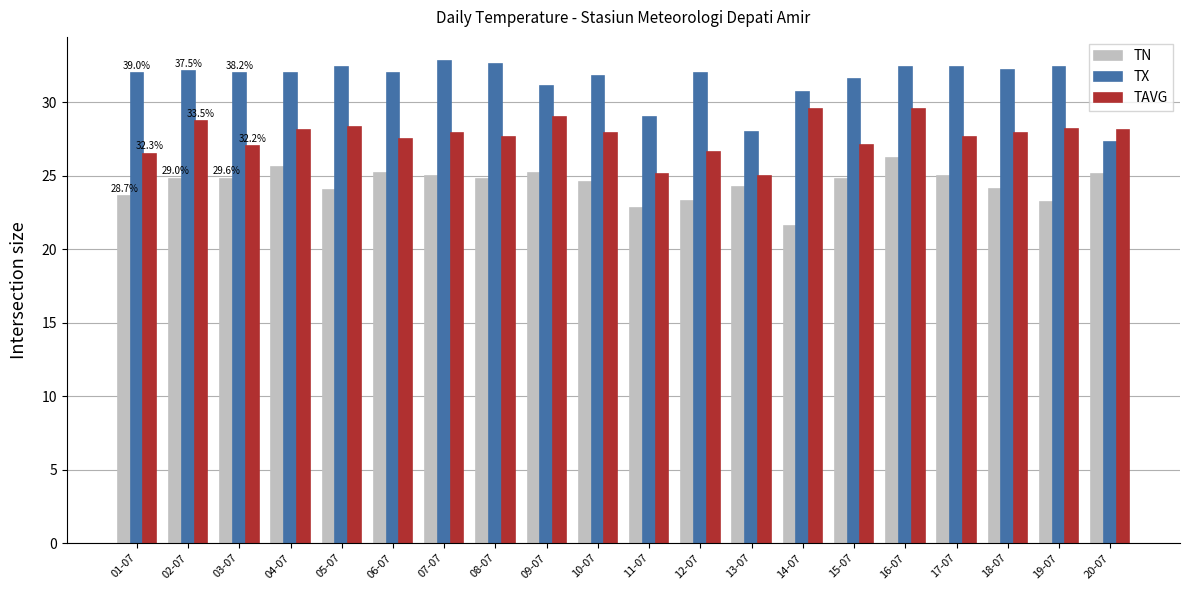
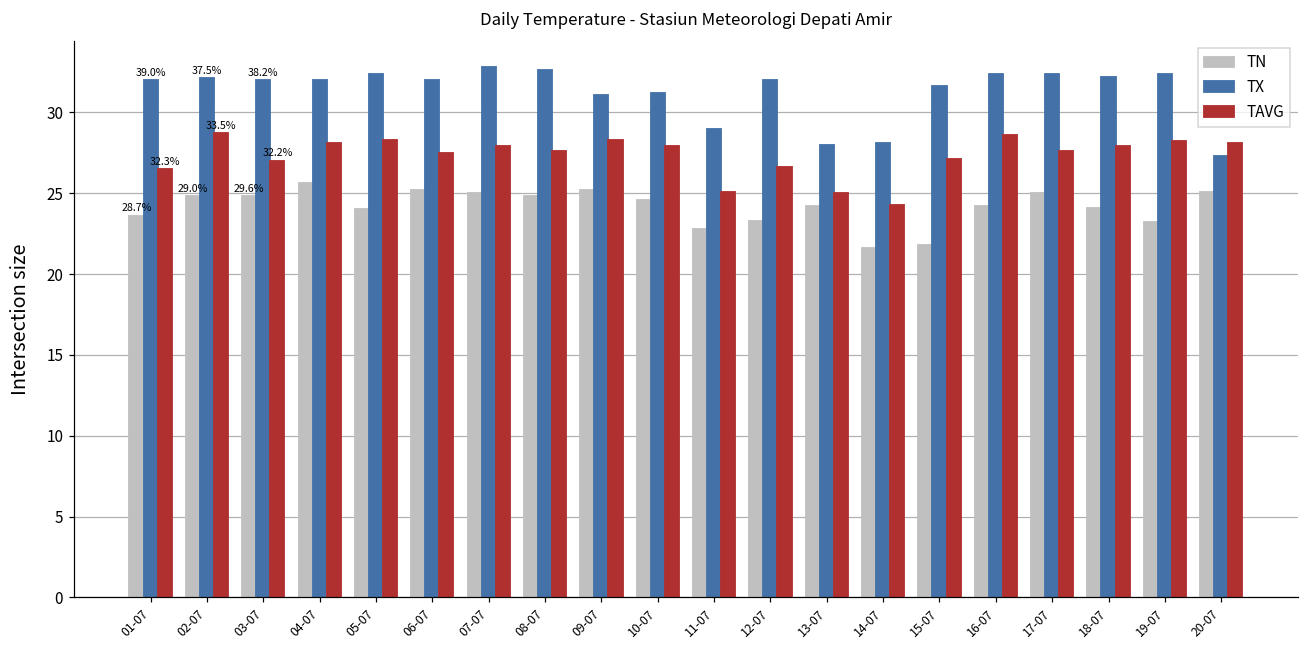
  {
    "TN": {
      "04-07": 25.6,
      "05-07": 24.0,
      "06-07": 25.2,
      "07-07": 25.0,
      "08-07": 24.8,
      "09-07": 25.2,
      "10-07": 24.6,
      "11-07": 22.8,
      "12-07": 23.3,
      "13-07": 24.2,
      "14-07": 21.6,
-     "15-07": 24.8,
-     "16-07": 26.2,
+     "15-07": 21.8,
+     "16-07": 24.2,
      "17-07": 25.0,
      "18-07": 24.1,
      "19-07": 23.2,
      "20-07": 25.1
    },
    "TX": {
      "04-07": 32.0,
      "05-07": 32.4,
      "06-07": 32.0,
      "07-07": 32.8,
      "08-07": 32.6,
      "09-07": 31.1,
-     "10-07": 31.8,
+     "10-07": 31.2,
      "11-07": 29.0,
      "12-07": 32.0,
      "13-07": 28.0,
-     "14-07": 30.7,
+     "14-07": 28.1,
      "15-07": 31.6,
      "16-07": 32.4,
      "17-07": 32.4,
      "18-07": 32.2,
      "19-07": 32.4,
      "20-07": 27.3
    },
    "TAVG": {
      "04-07": 28.1,
      "05-07": 28.3,
      "06-07": 27.5,
      "07-07": 27.9,
      "08-07": 27.6,
-     "09-07": 29.0,
+     "09-07": 28.3,
      "10-07": 27.9,
      "11-07": 25.1,
      "12-07": 26.6,
      "13-07": 25.0,
-     "14-07": 29.5,
+     "14-07": 24.3,
      "15-07": 27.1,
-     "16-07": 29.5,
+     "16-07": 28.6,
      "17-07": 27.6,
      "18-07": 27.9,
      "19-07": 28.2,
      "20-07": 28.1
    }
  }
